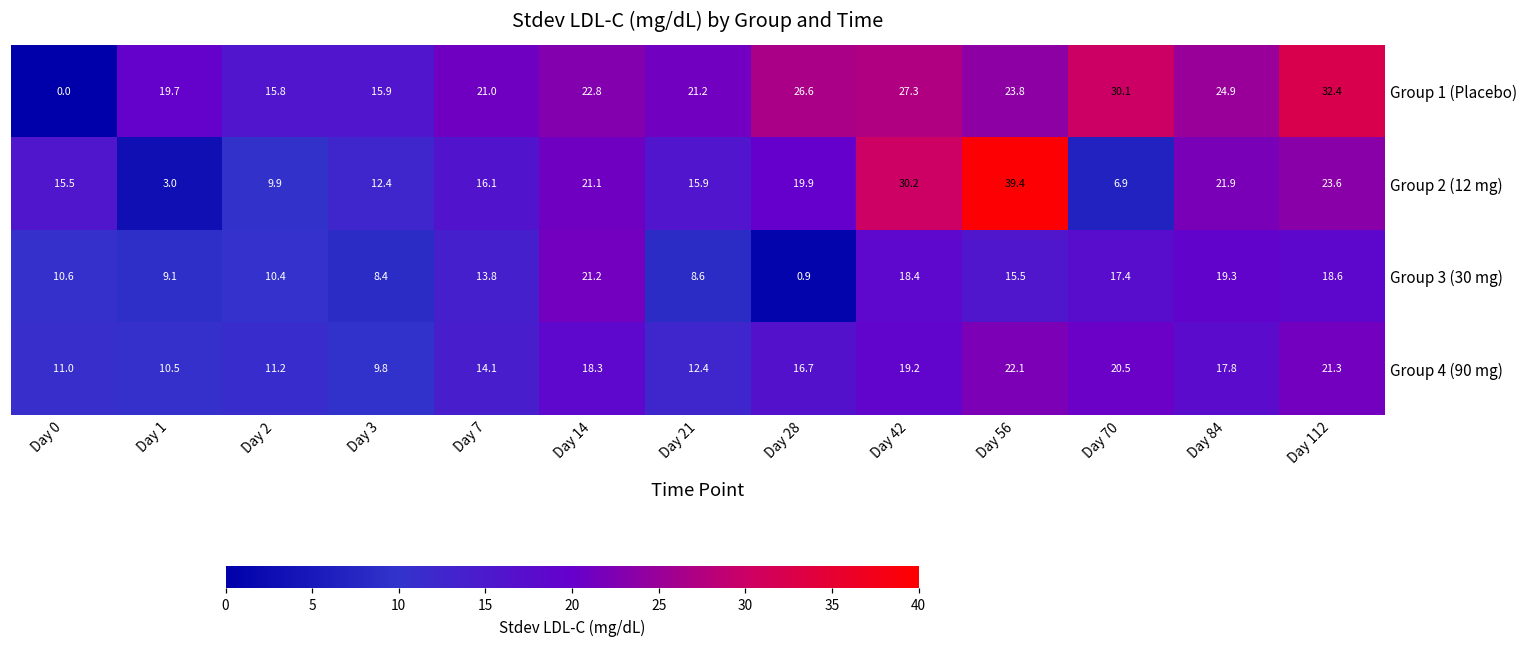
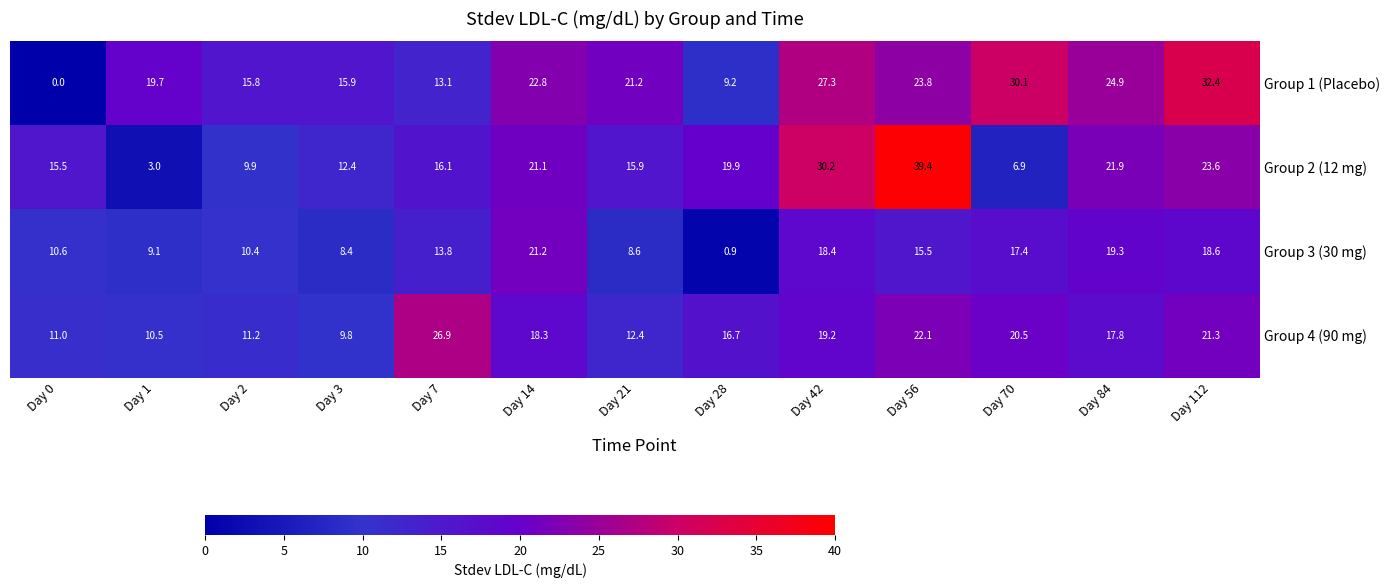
  {
    "Group 1 (Placebo)": {
      "Day 0": 0.0,
      "Day 1": 19.7,
      "Day 2": 15.8,
      "Day 3": 15.9,
-     "Day 7": 21.0,
+     "Day 7": 13.1,
      "Day 14": 22.8,
      "Day 21": 21.2,
-     "Day 28": 26.6,
+     "Day 28": 9.2,
      "Day 42": 27.3,
      "Day 56": 23.8,
      "Day 70": 30.1,
      "Day 84": 24.9,
      "Day 112": 32.4
    },
    "Group 2 (12 mg)": {
      "Day 0": 15.5,
      "Day 1": 3.0,
      "Day 2": 9.9,
      "Day 3": 12.4,
      "Day 7": 16.1,
      "Day 14": 21.1,
      "Day 21": 15.9,
      "Day 28": 19.9,
      "Day 42": 30.2,
      "Day 56": 39.4,
      "Day 70": 6.9,
      "Day 84": 21.9,
      "Day 112": 23.6
    },
    "Group 3 (30 mg)": {
      "Day 0": 10.6,
      "Day 1": 9.1,
      "Day 2": 10.4,
      "Day 3": 8.4,
      "Day 7": 13.8,
      "Day 14": 21.2,
      "Day 21": 8.6,
      "Day 28": 0.9,
      "Day 42": 18.4,
      "Day 56": 15.5,
      "Day 70": 17.4,
      "Day 84": 19.3,
      "Day 112": 18.6
    },
    "Group 4 (90 mg)": {
      "Day 0": 11.0,
      "Day 1": 10.5,
      "Day 2": 11.2,
      "Day 3": 9.8,
-     "Day 7": 14.1,
+     "Day 7": 26.9,
      "Day 14": 18.3,
      "Day 21": 12.4,
      "Day 28": 16.7,
      "Day 42": 19.2,
      "Day 56": 22.1,
      "Day 70": 20.5,
      "Day 84": 17.8,
      "Day 112": 21.3
    }
  }
